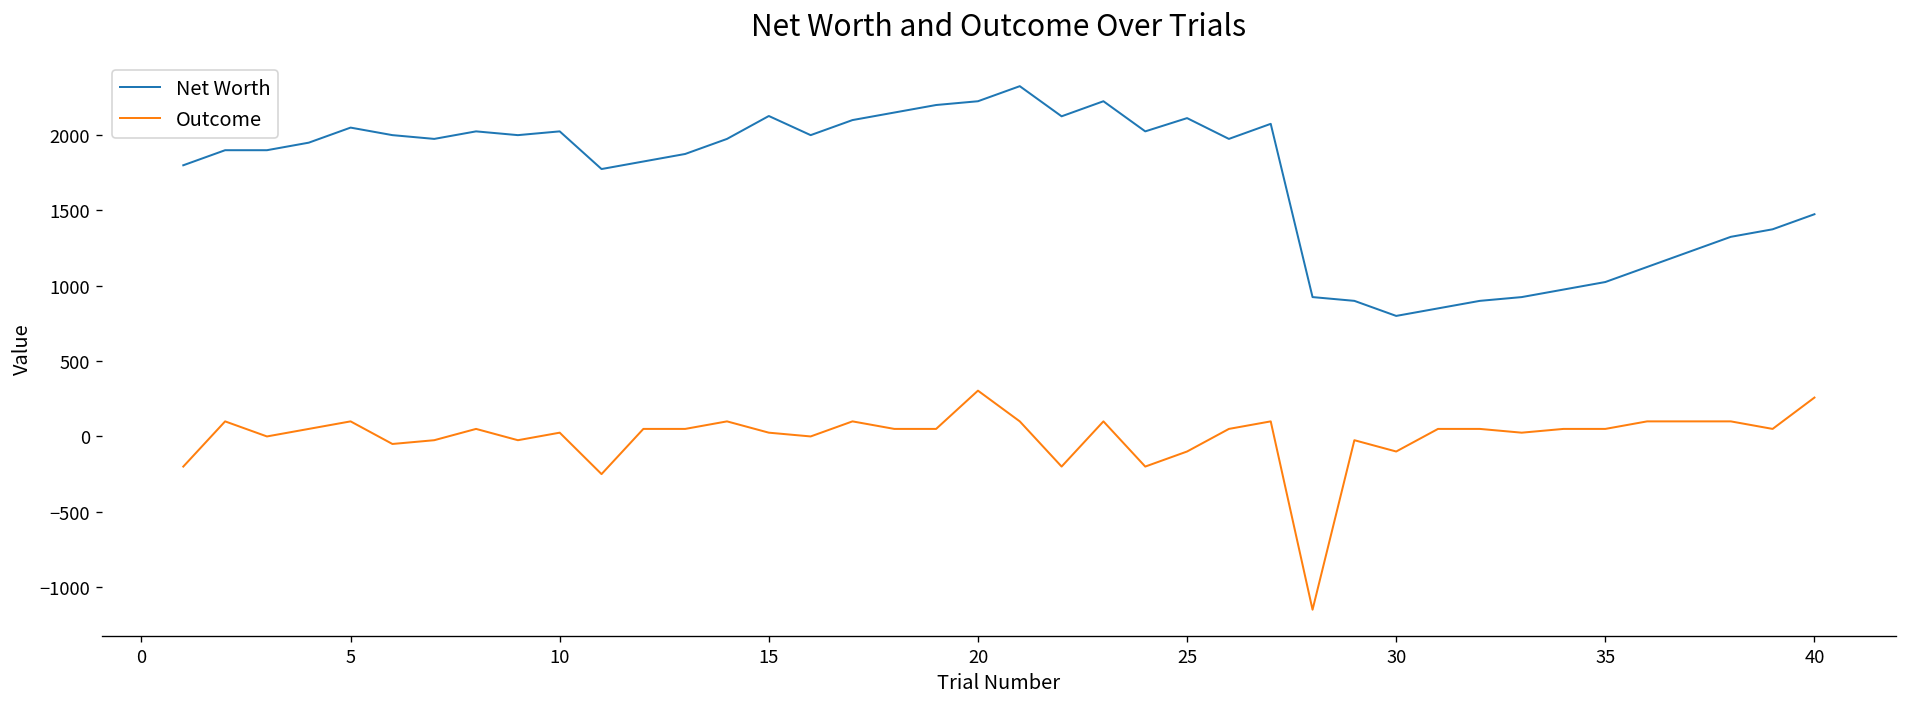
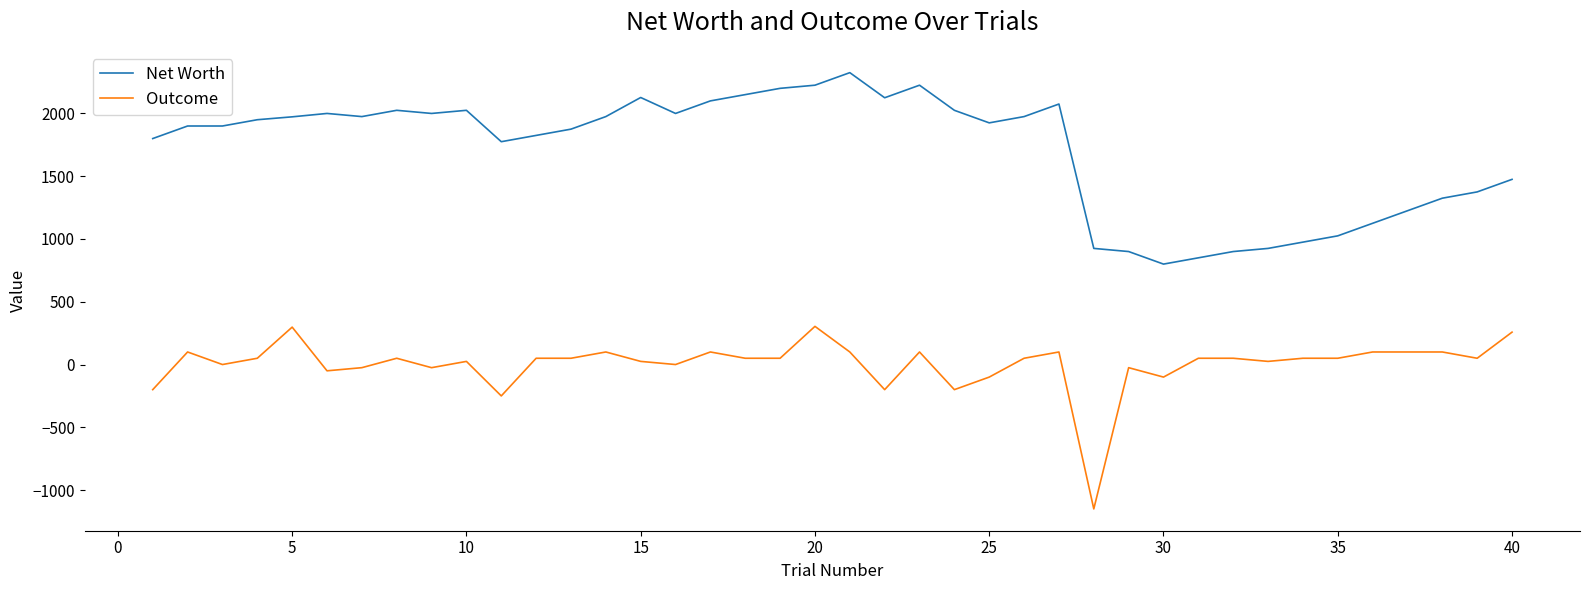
  {
    "Net Worth": {
-     "5": 2050,
+     "5": 1970,
      "10": 2030,
      "15": 2130,
      "20": 2230,
-     "25": 2110,
+     "25": 1930,
      "30": 800,
      "35": 1030,
      "40": 1480
    },
    "Outcome": {
-     "5": 100,
+     "5": 300,
      "10": 30,
      "15": 30,
      "20": 300,
      "25": -100,
      "30": -100,
      "35": 50,
      "40": 260
    }
  }
